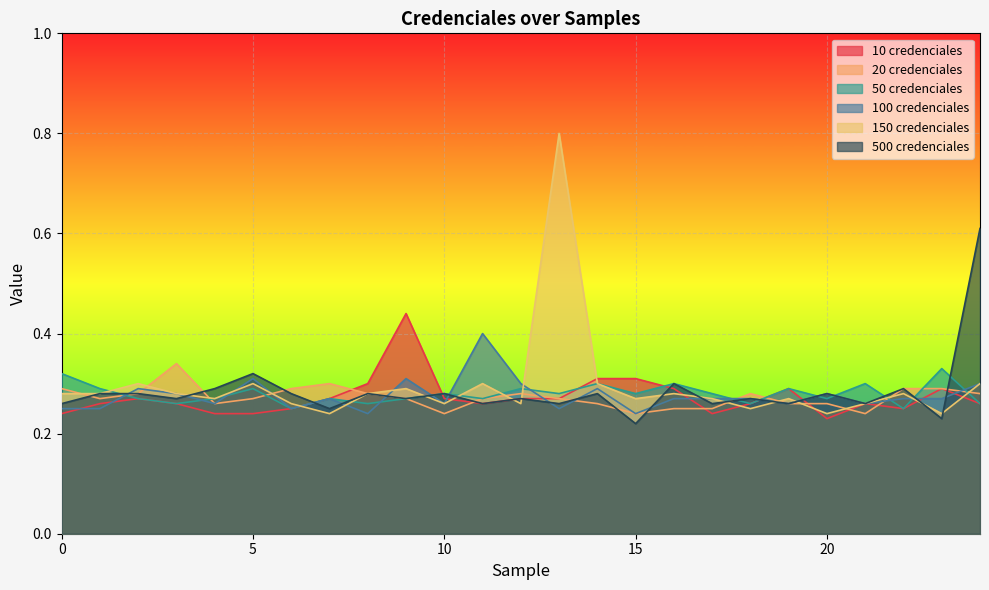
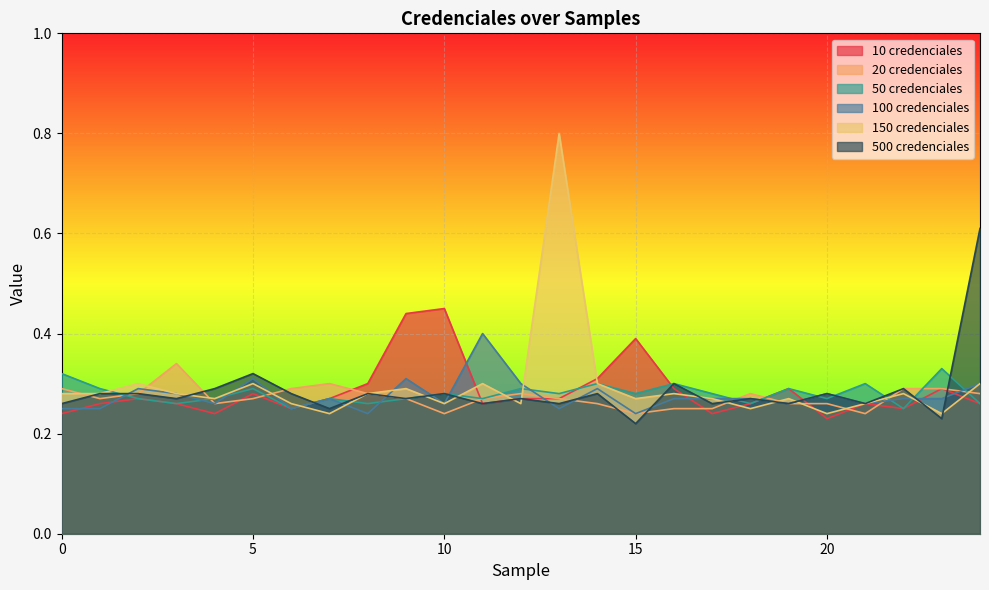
  {
    "10 credenciales": {
      "0": 0.24,
-     "5": 0.24,
-     "10": 0.27,
-     "15": 0.31,
+     "5": 0.28,
+     "10": 0.45,
+     "15": 0.39,
      "20": 0.23
    },
    "500 credenciales": {
      "0": 0.26,
      "5": 0.32,
      "15": 0.22
    }
  }
